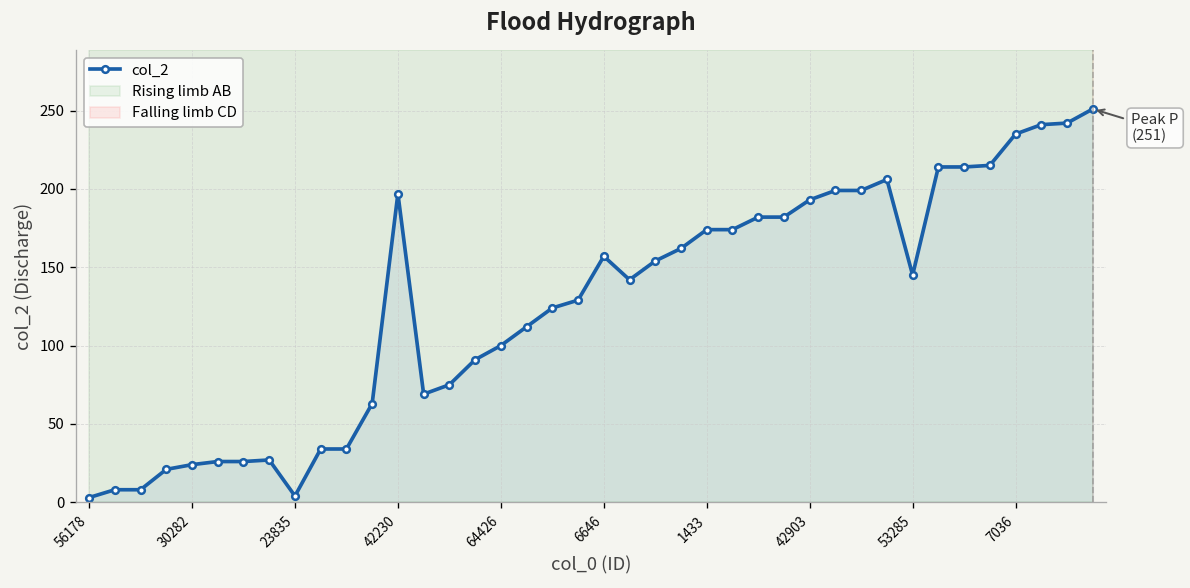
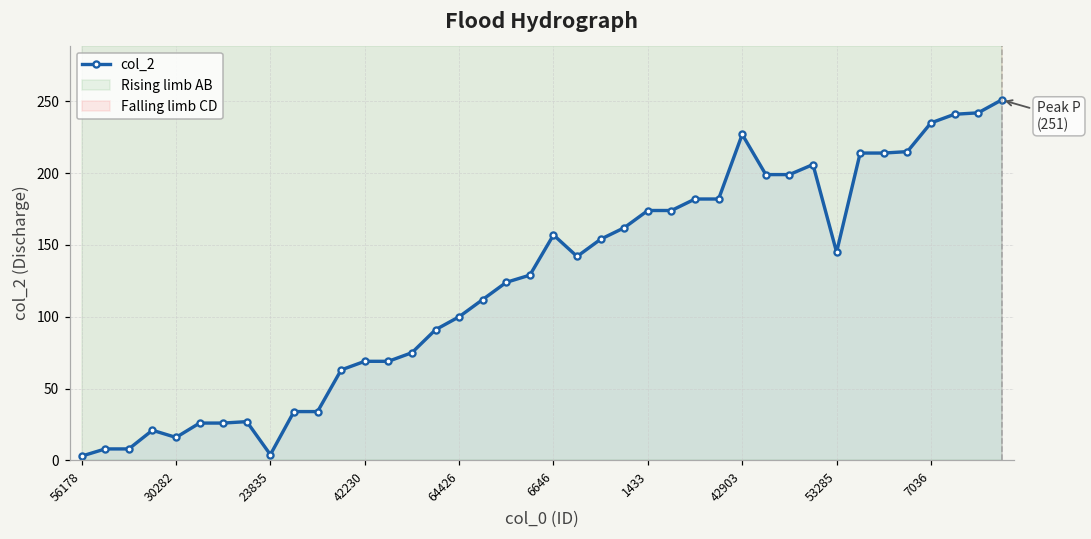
  {
    "56178": 3,
-   "30282": 24,
+   "30282": 16,
    "23835": 4,
-   "42230": 197,
+   "42230": 69,
    "64426": 100,
    "6646": 157,
    "1433": 174,
-   "42903": 193,
+   "42903": 227,
    "53285": 145,
    "7036": 235
  }
